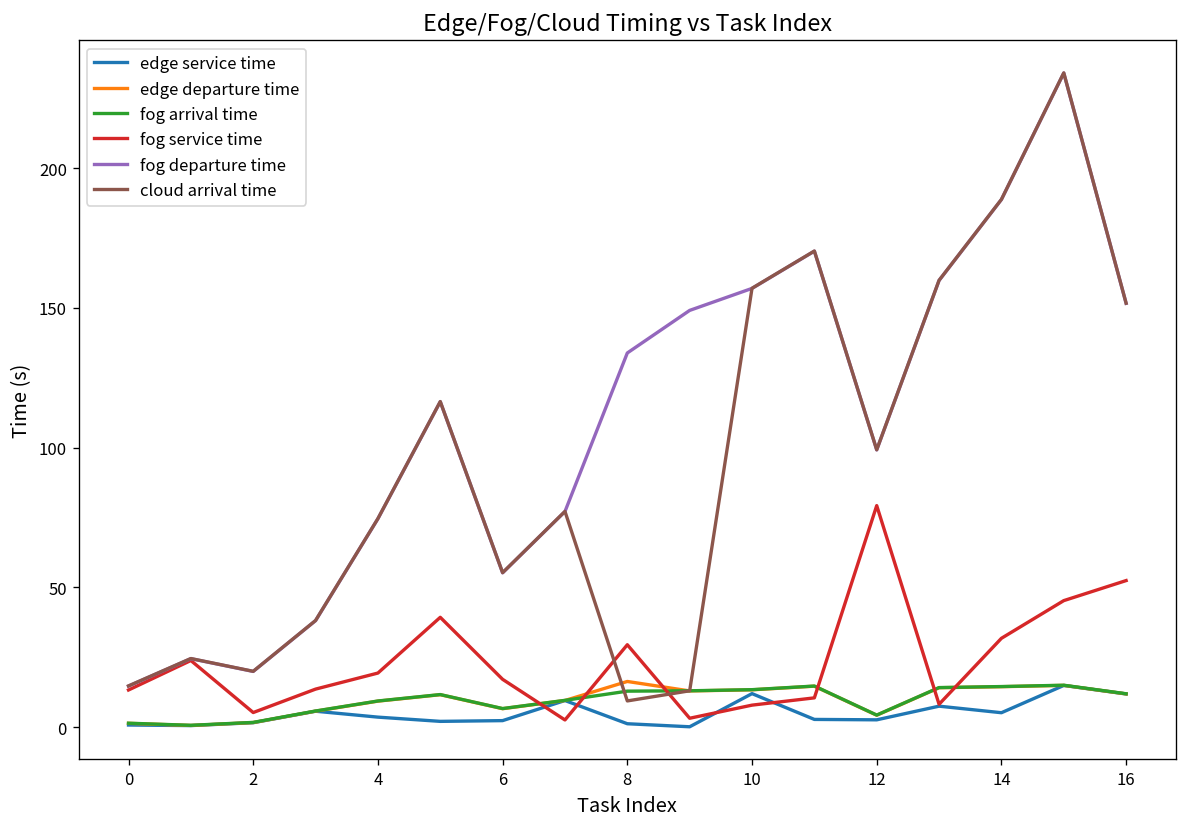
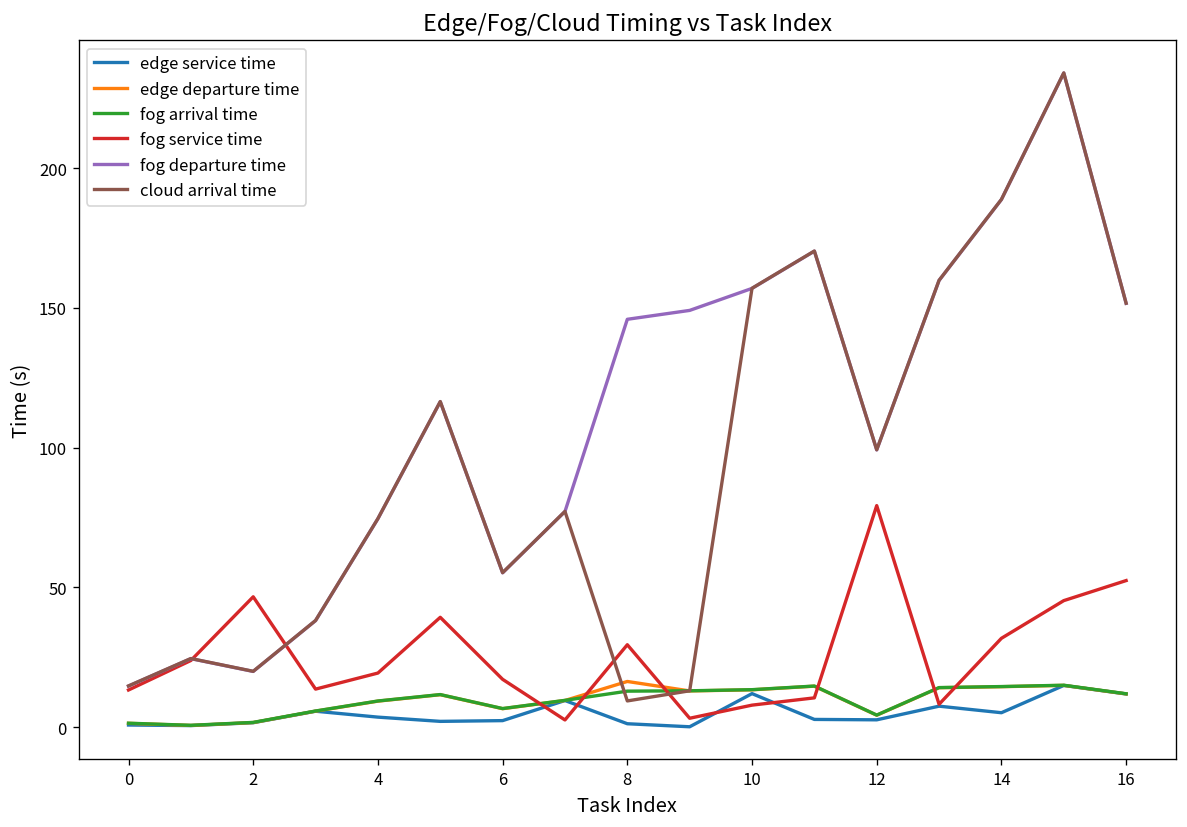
  {
    "edge service time": {
      "4": 4,
      "6": 2,
      "8": 1,
      "10": 12,
      "12": 3,
      "14": 5
    },
    "edge departure time": {
      "8": 16
    },
    "fog arrival time": {
      "8": 13
    },
    "fog service time": {
      "0": 13,
-     "2": 5,
+     "2": 47,
      "4": 19,
      "6": 17,
      "8": 29,
      "10": 8,
      "12": 79,
      "14": 32,
      "16": 52
    },
    "fog departure time": {
-     "8": 134
+     "8": 146
    },
    "cloud arrival time": {
      "8": 9
    }
  }
